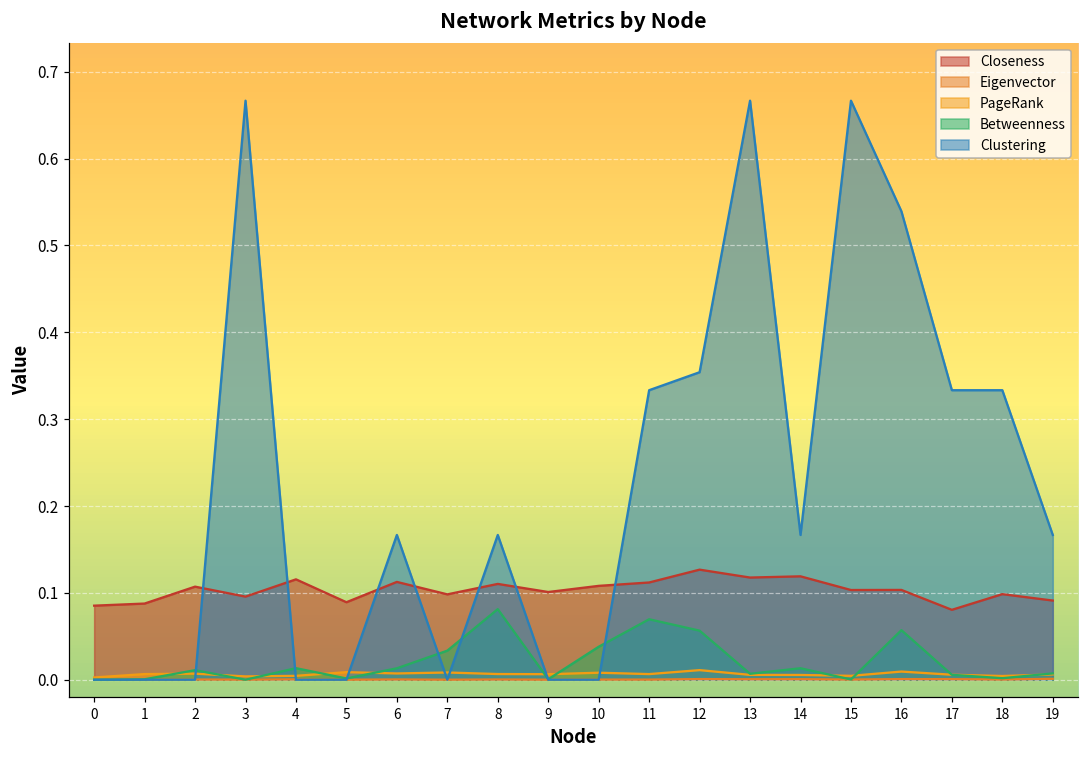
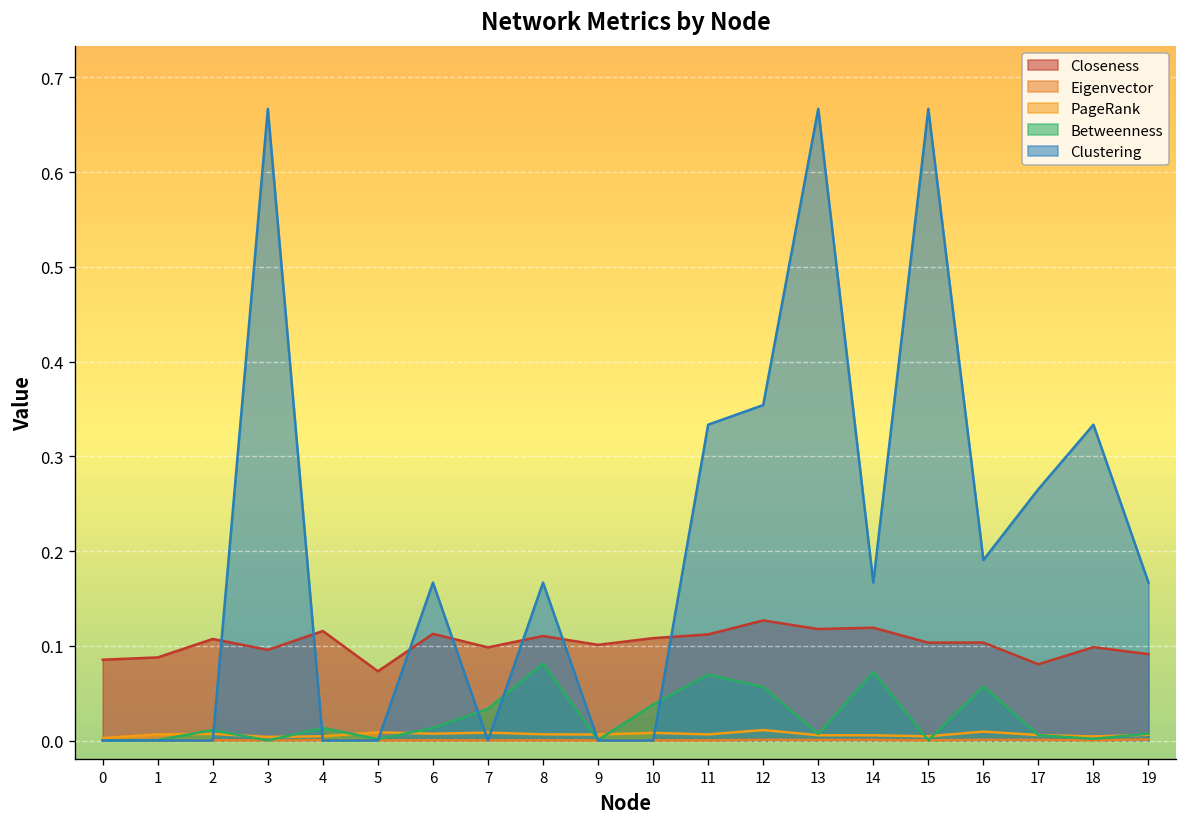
  {
    "Closeness": {
      "0": 0.09,
      "1": 0.09,
      "2": 0.11,
      "3": 0.10,
      "4": 0.12,
-     "5": 0.09,
+     "5": 0.07,
      "6": 0.11,
      "7": 0.10,
      "8": 0.11,
      "9": 0.10,
      "10": 0.11,
      "11": 0.11,
      "12": 0.13,
      "13": 0.12,
      "14": 0.12,
      "15": 0.10,
      "16": 0.10,
      "17": 0.08,
      "18": 0.10,
      "19": 0.09
    },
    "Betweenness": {
      "2": 0.01,
      "4": 0.01,
      "6": 0.01,
      "7": 0.03,
      "8": 0.08,
      "10": 0.04,
      "11": 0.07,
      "12": 0.06,
-     "14": 0.01,
+     "14": 0.07,
      "16": 0.06
    },
    "Clustering": {
      "3": 0.67,
      "6": 0.17,
      "8": 0.17,
      "11": 0.33,
      "12": 0.35,
      "13": 0.67,
      "14": 0.17,
      "15": 0.67,
-     "16": 0.54,
-     "17": 0.33,
+     "16": 0.19,
+     "17": 0.27,
      "18": 0.33,
      "19": 0.17
    }
  }
